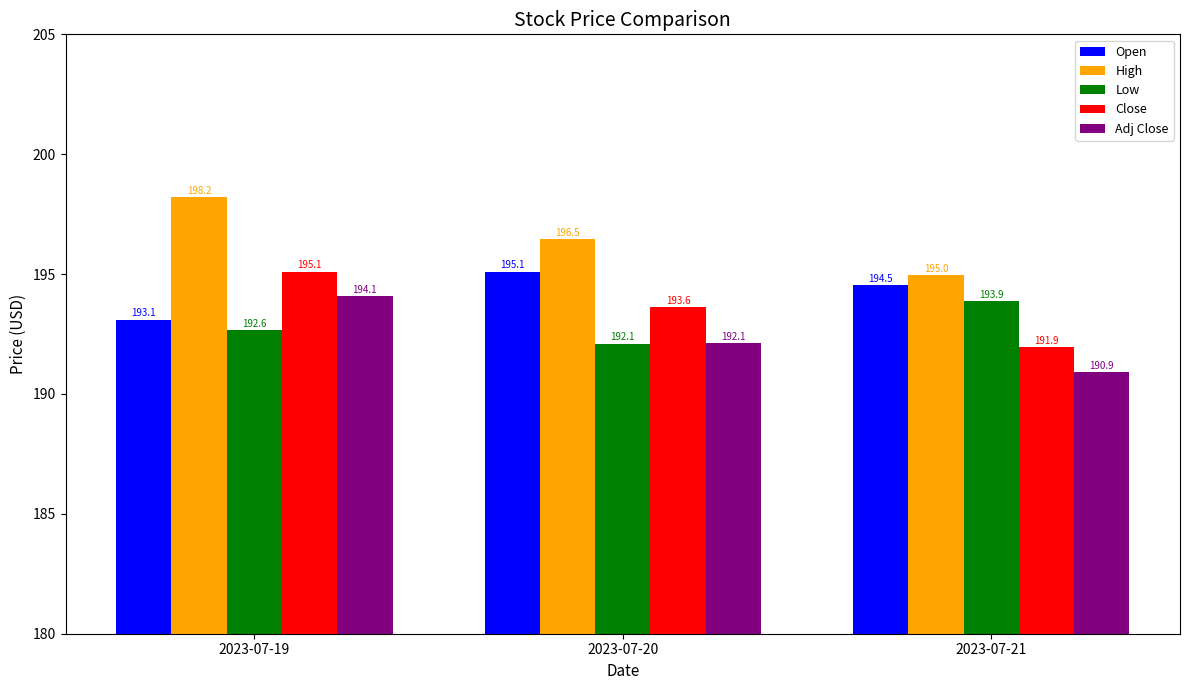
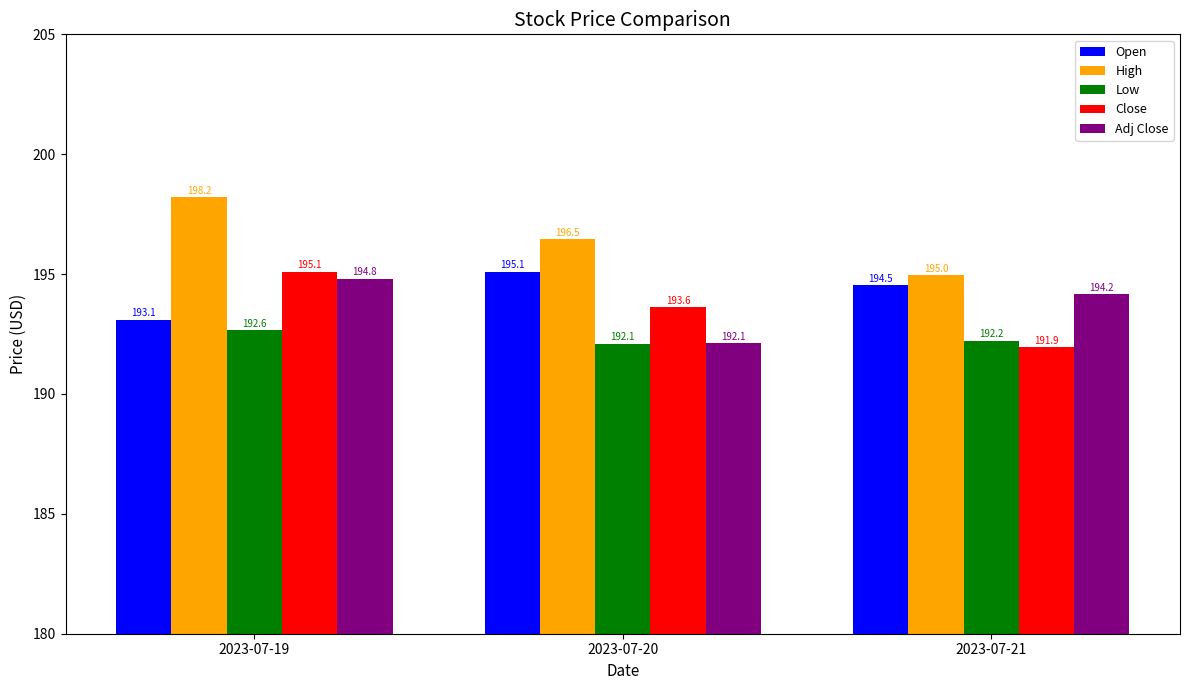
  {
    "Open": {
      "2023-07-19": 193.1,
      "2023-07-20": 195.1,
      "2023-07-21": 194.5
    },
    "High": {
      "2023-07-19": 198.2,
      "2023-07-20": 196.5,
      "2023-07-21": 195.0
    },
    "Low": {
      "2023-07-19": 192.6,
      "2023-07-20": 192.1,
-     "2023-07-21": 193.9
+     "2023-07-21": 192.2
    },
    "Close": {
      "2023-07-19": 195.1,
      "2023-07-20": 193.6,
      "2023-07-21": 191.9
    },
    "Adj Close": {
-     "2023-07-19": 194.1,
+     "2023-07-19": 194.8,
      "2023-07-20": 192.1,
-     "2023-07-21": 190.9
+     "2023-07-21": 194.2
    }
  }
